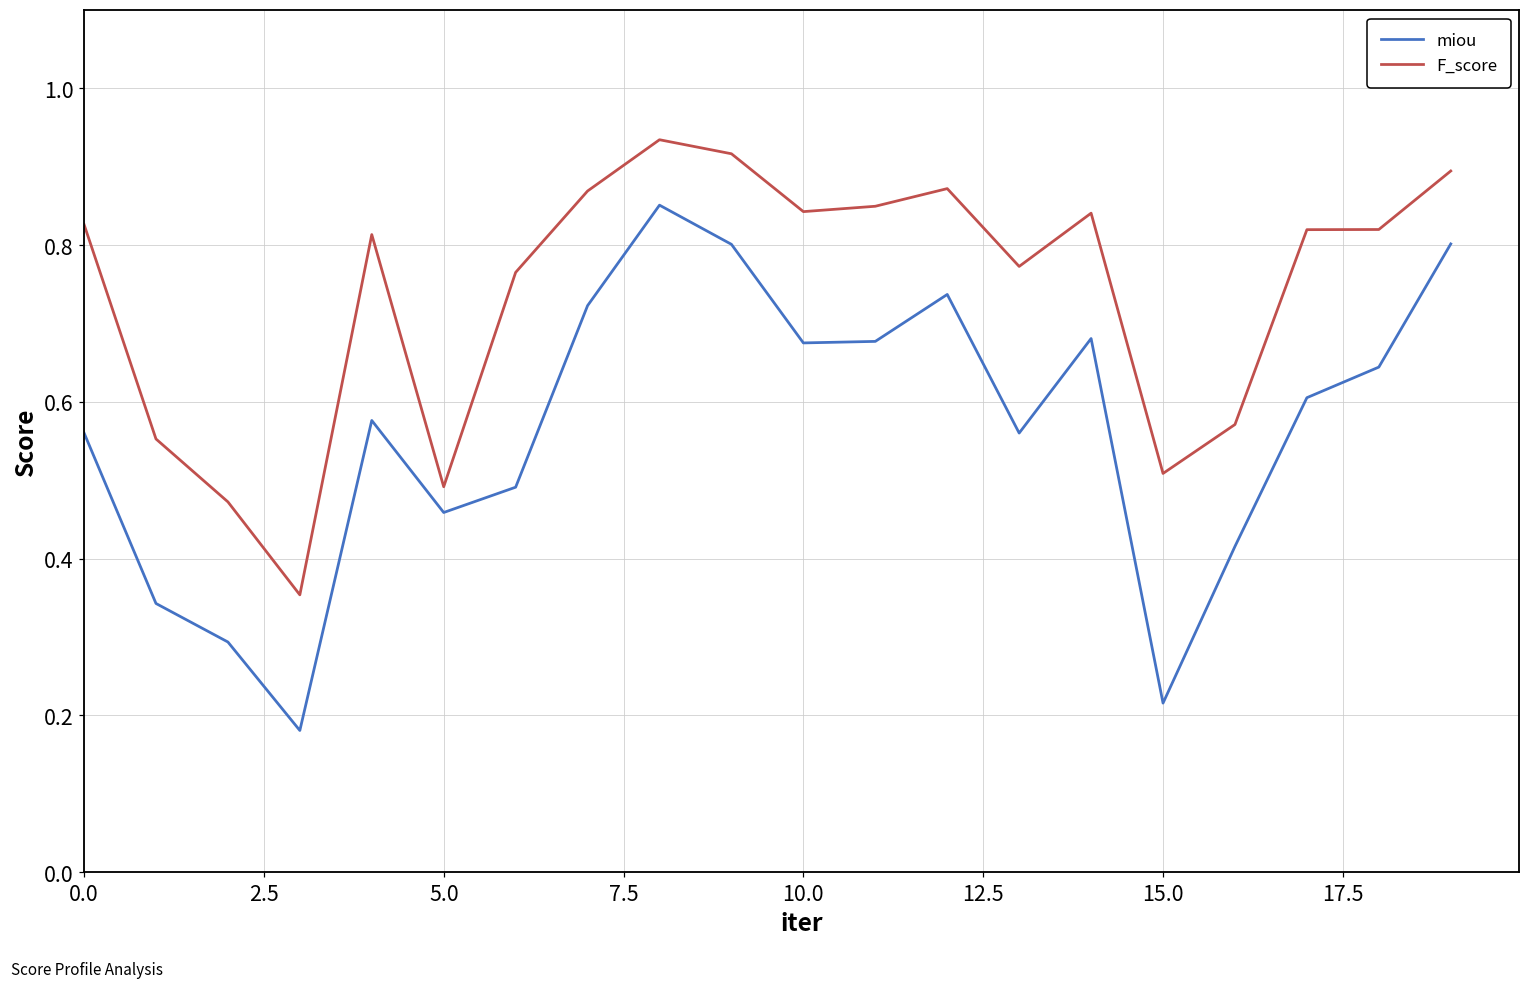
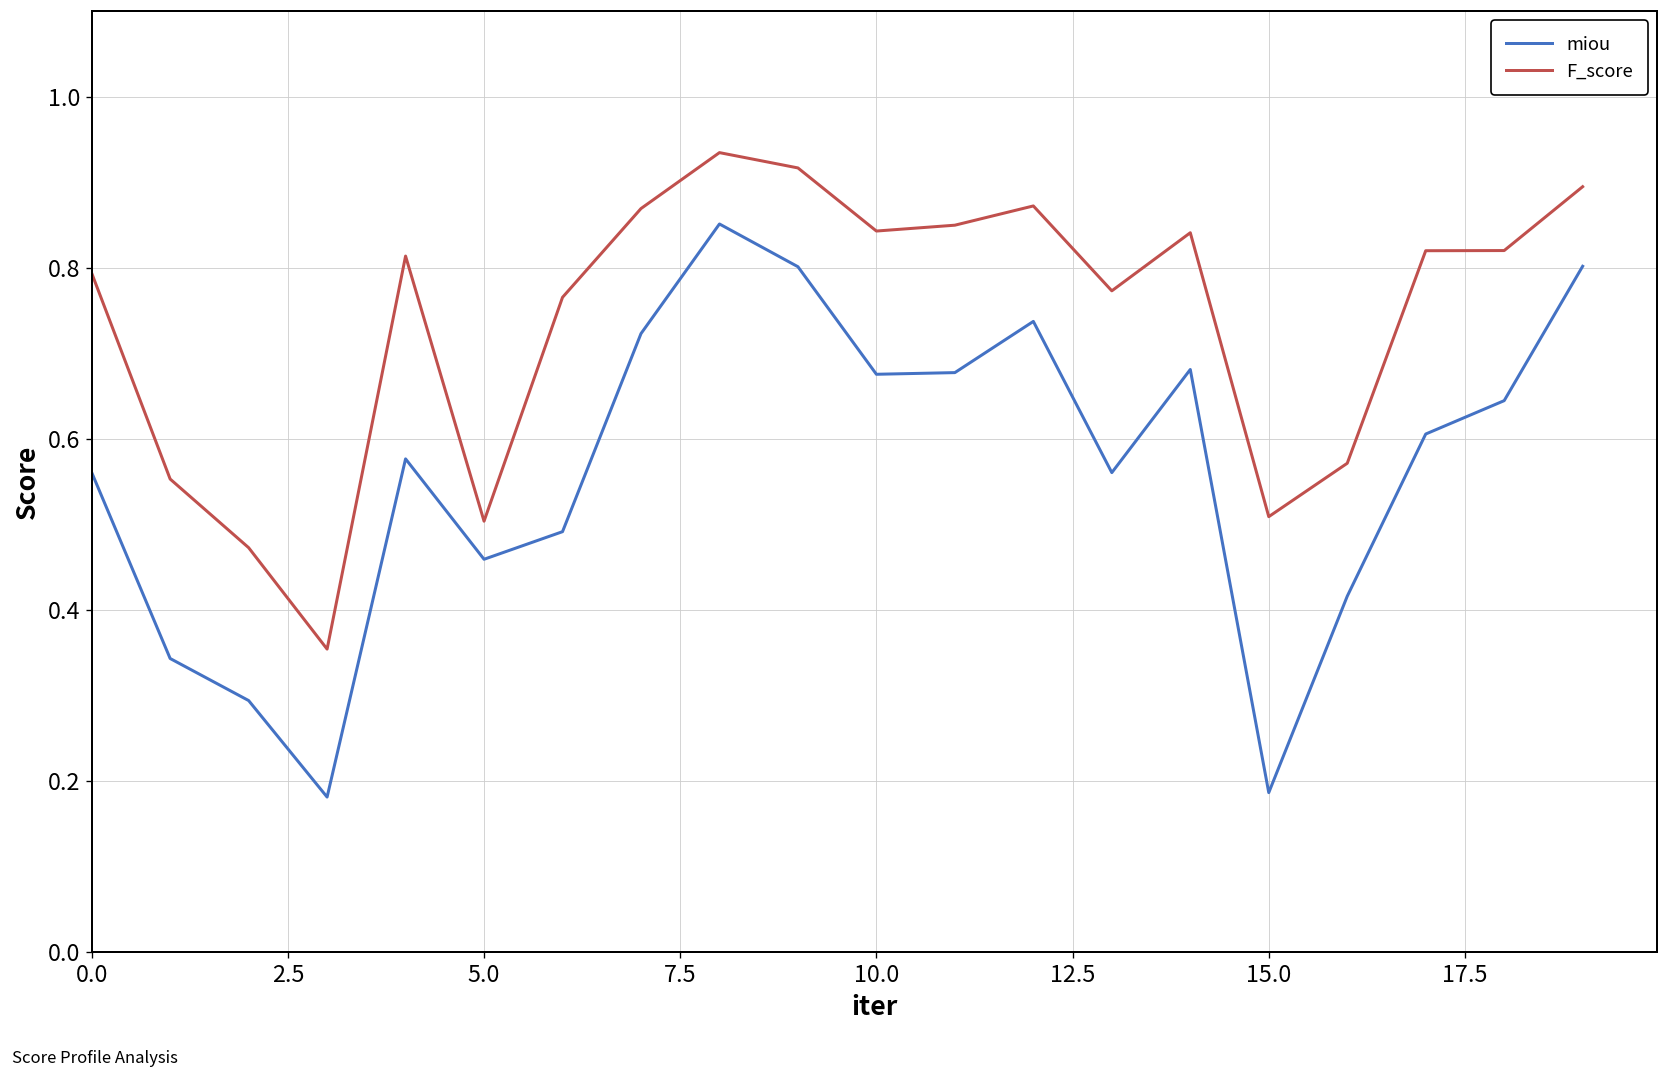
  {
    "miou": {
      "0.0": 0.56,
      "5.0": 0.46,
      "10.0": 0.68,
-     "15.0": 0.22
+     "15.0": 0.19
    },
    "F_score": {
-     "0.0": 0.83,
-     "5.0": 0.49,
+     "0.0": 0.79,
+     "5.0": 0.50,
      "10.0": 0.84,
      "15.0": 0.51
    }
  }
